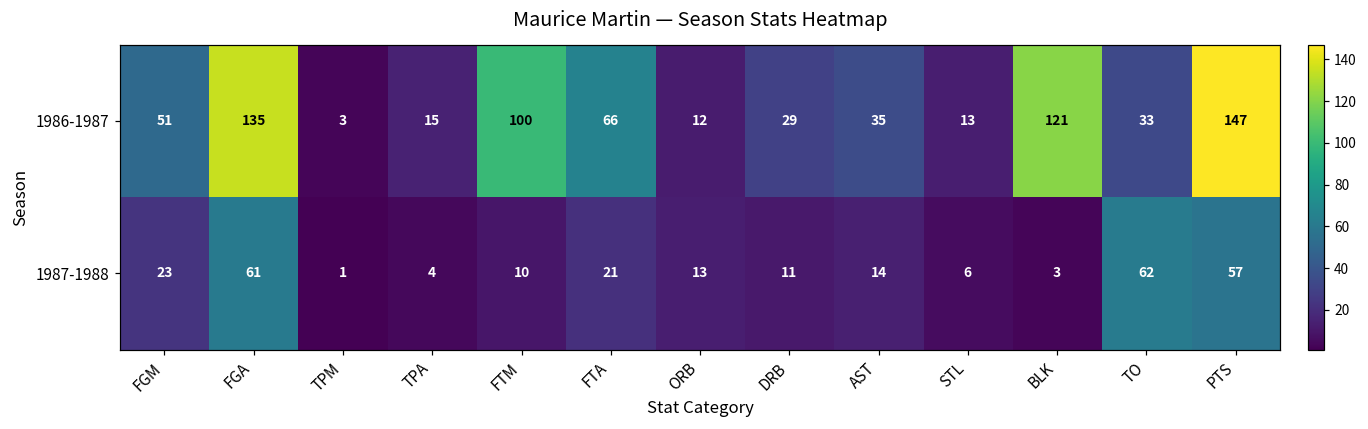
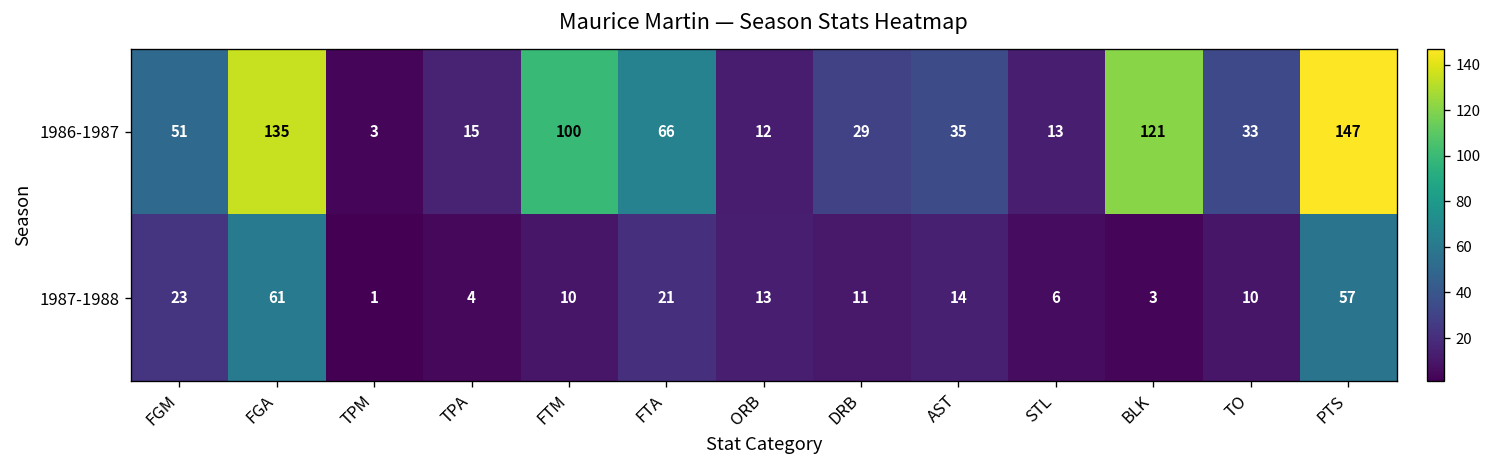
  {
    "1986-1987": {
      "FGM": 51,
      "FGA": 135,
      "TPM": 3,
      "TPA": 15,
      "FTM": 100,
      "FTA": 66,
      "ORB": 12,
      "DRB": 29,
      "AST": 35,
      "STL": 13,
      "BLK": 121,
      "TO": 33,
      "PTS": 147
    },
    "1987-1988": {
      "FGM": 23,
      "FGA": 61,
      "TPM": 1,
      "TPA": 4,
      "FTM": 10,
      "FTA": 21,
      "ORB": 13,
      "DRB": 11,
      "AST": 14,
      "STL": 6,
      "BLK": 3,
-     "TO": 62,
+     "TO": 10,
      "PTS": 57
    }
  }
